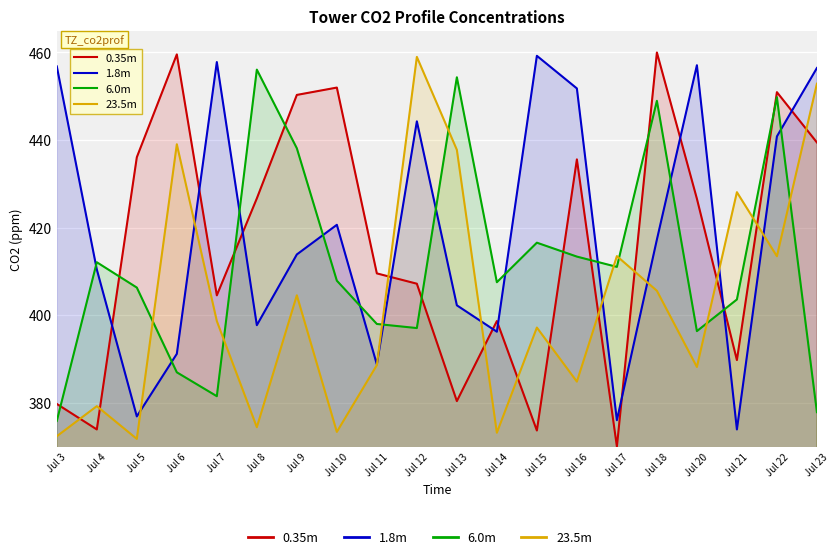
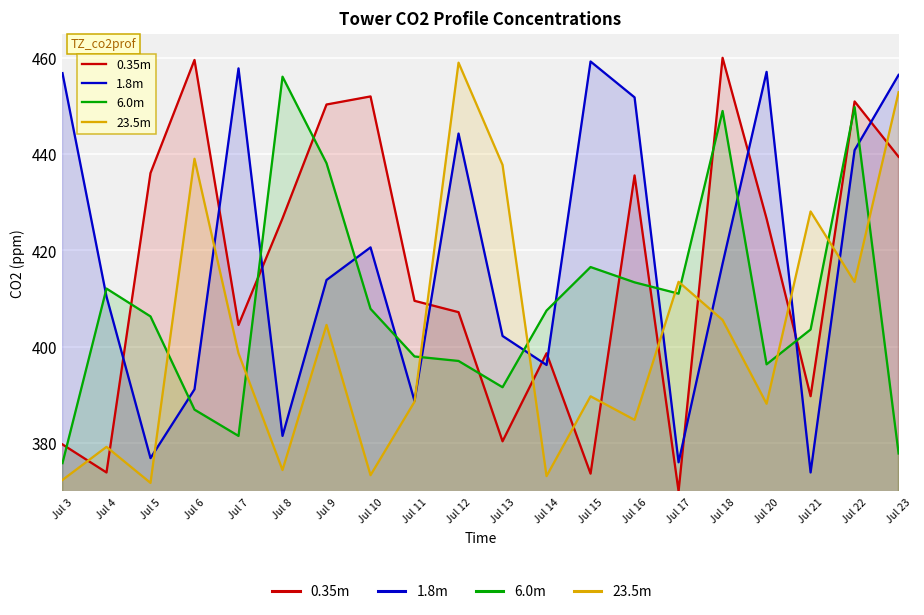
  {
    "0.35m": {
      "Jul 3": 380,
      "Jul 4": 374,
      "Jul 5": 436,
      "Jul 6": 460,
      "Jul 7": 405,
      "Jul 8": 427,
      "Jul 9": 450,
      "Jul 10": 452,
      "Jul 11": 410,
      "Jul 12": 407,
      "Jul 13": 380,
      "Jul 14": 399,
      "Jul 15": 374,
      "Jul 16": 436,
      "Jul 17": 370,
      "Jul 18": 460,
      "Jul 20": 427,
      "Jul 21": 390,
      "Jul 22": 451,
      "Jul 23": 439
    },
    "1.8m": {
      "Jul 3": 457,
      "Jul 4": 410,
      "Jul 5": 377,
      "Jul 6": 391,
      "Jul 7": 458,
-     "Jul 8": 398,
+     "Jul 8": 382,
      "Jul 9": 414,
      "Jul 10": 421,
      "Jul 12": 444,
      "Jul 13": 402,
      "Jul 14": 396,
      "Jul 15": 459,
      "Jul 16": 452,
      "Jul 17": 376,
      "Jul 18": 417,
      "Jul 20": 457,
      "Jul 21": 374,
      "Jul 22": 441,
      "Jul 23": 456
    },
    "6.0m": {
      "Jul 3": 376,
      "Jul 4": 412,
      "Jul 5": 406,
      "Jul 6": 387,
      "Jul 7": 382,
      "Jul 8": 456,
      "Jul 9": 438,
      "Jul 10": 408,
      "Jul 11": 398,
      "Jul 12": 397,
-     "Jul 13": 454,
+     "Jul 13": 392,
      "Jul 14": 408,
      "Jul 15": 417,
      "Jul 16": 413,
      "Jul 17": 411,
      "Jul 18": 449,
      "Jul 20": 396,
      "Jul 21": 404,
      "Jul 22": 450,
      "Jul 23": 378
    },
    "23.5m": {
      "Jul 3": 372,
      "Jul 4": 379,
      "Jul 5": 372,
      "Jul 6": 439,
      "Jul 7": 399,
      "Jul 8": 374,
      "Jul 9": 405,
      "Jul 10": 373,
      "Jul 12": 459,
      "Jul 13": 438,
      "Jul 14": 373,
-     "Jul 15": 397,
+     "Jul 15": 390,
      "Jul 16": 385,
      "Jul 17": 413,
      "Jul 18": 406,
      "Jul 20": 388,
      "Jul 21": 428,
      "Jul 22": 413,
      "Jul 23": 453
    }
  }
